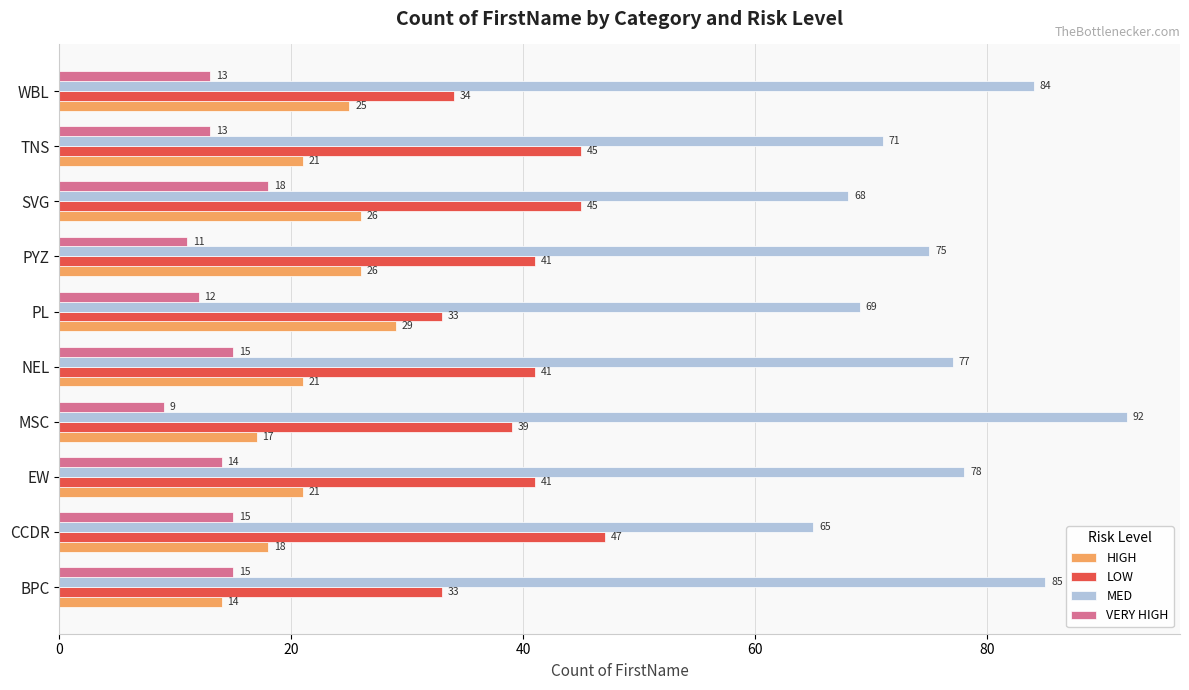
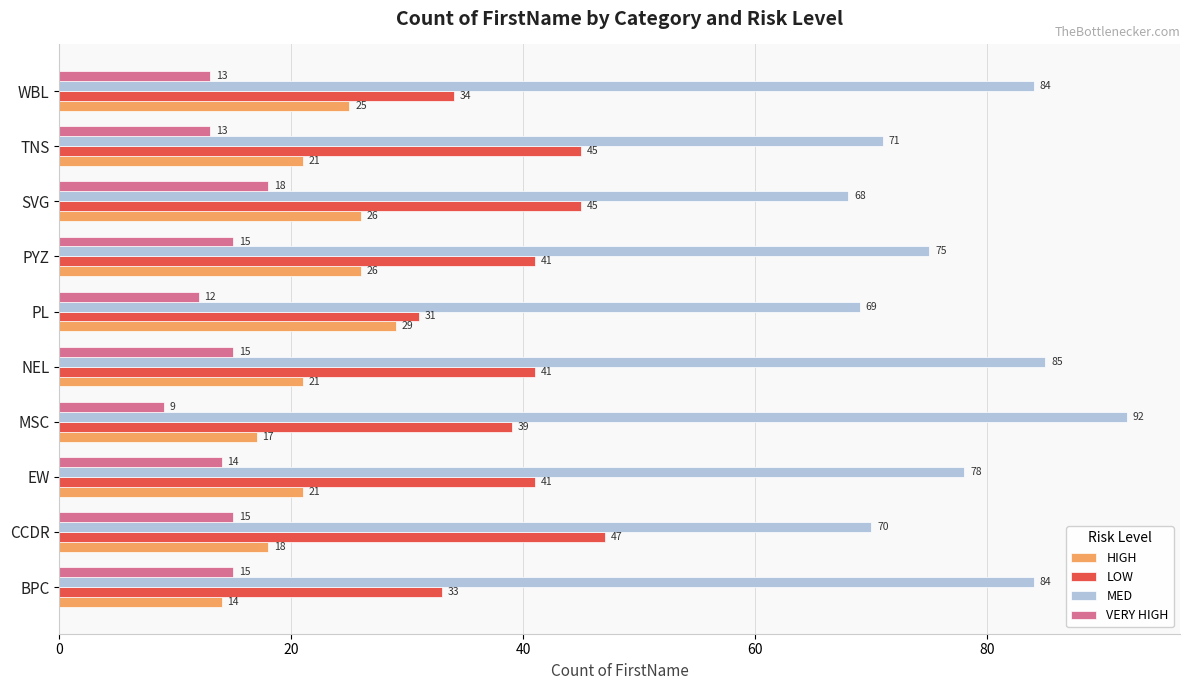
  {
    "HIGH": {
      "WBL": 25,
      "TNS": 21,
      "SVG": 26,
      "PYZ": 26,
      "PL": 29,
      "NEL": 21,
      "MSC": 17,
      "EW": 21,
      "CCDR": 18,
      "BPC": 14
    },
    "LOW": {
      "WBL": 34,
      "TNS": 45,
      "SVG": 45,
      "PYZ": 41,
-     "PL": 33,
+     "PL": 31,
      "NEL": 41,
      "MSC": 39,
      "EW": 41,
      "CCDR": 47,
      "BPC": 33
    },
    "MED": {
      "WBL": 84,
      "TNS": 71,
      "SVG": 68,
      "PYZ": 75,
      "PL": 69,
-     "NEL": 77,
+     "NEL": 85,
      "MSC": 92,
      "EW": 78,
-     "CCDR": 65,
-     "BPC": 85
+     "CCDR": 70,
+     "BPC": 84
    },
    "VERY HIGH": {
      "WBL": 13,
      "TNS": 13,
      "SVG": 18,
-     "PYZ": 11,
+     "PYZ": 15,
      "PL": 12,
      "NEL": 15,
      "MSC": 9,
      "EW": 14,
      "CCDR": 15,
      "BPC": 15
    }
  }
